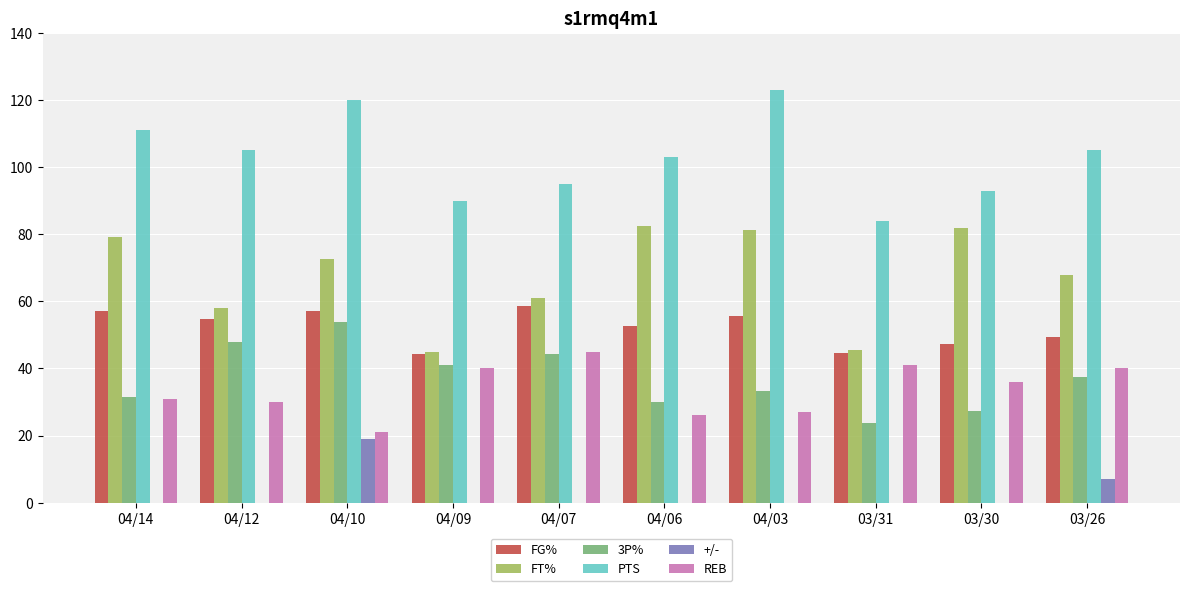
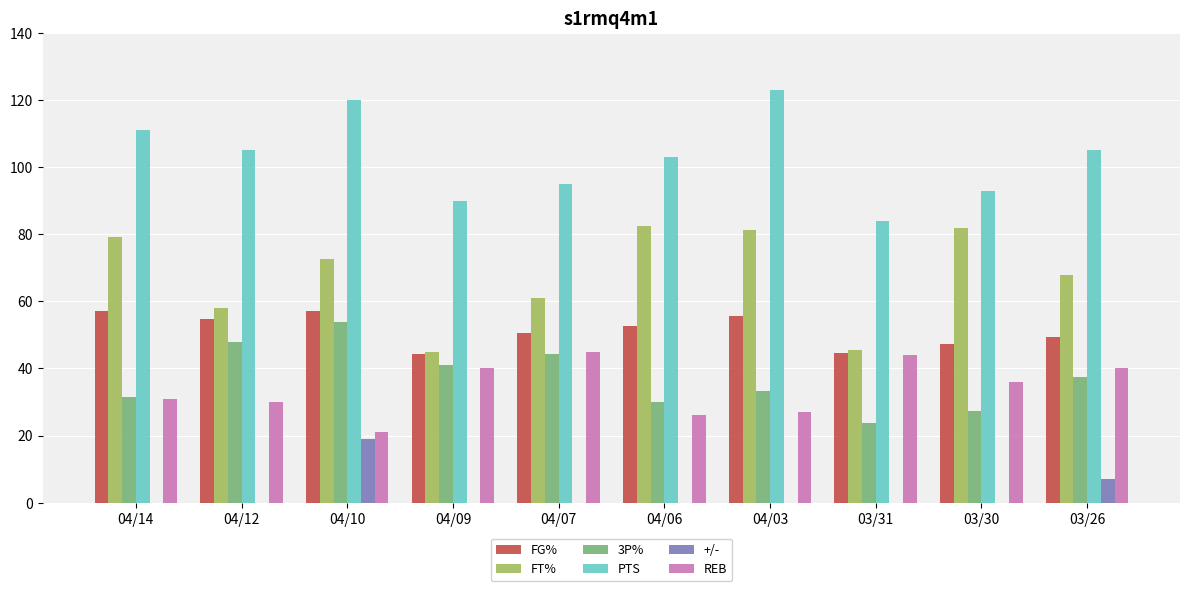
  {
    "FG%": {
      "04/14": 57,
      "04/12": 55,
      "04/10": 57,
      "04/09": 44,
-     "04/07": 59,
+     "04/07": 51,
      "04/06": 53,
      "04/03": 56,
      "03/31": 45,
      "03/30": 47,
      "03/26": 49
    },
    "PTS": {
      "04/14": 111,
      "04/12": 105,
      "04/10": 120,
      "04/09": 90,
      "04/07": 95,
      "04/06": 103,
      "04/03": 123,
      "03/31": 84,
      "03/30": 93,
      "03/26": 105
    },
    "+/-": {
      "04/10": 19,
      "03/26": 7
    },
    "REB": {
      "04/14": 31,
      "04/12": 30,
      "04/10": 21,
      "04/09": 40,
      "04/07": 45,
      "04/06": 26,
      "04/03": 27,
-     "03/31": 41,
+     "03/31": 44,
      "03/30": 36,
      "03/26": 40
    }
  }
